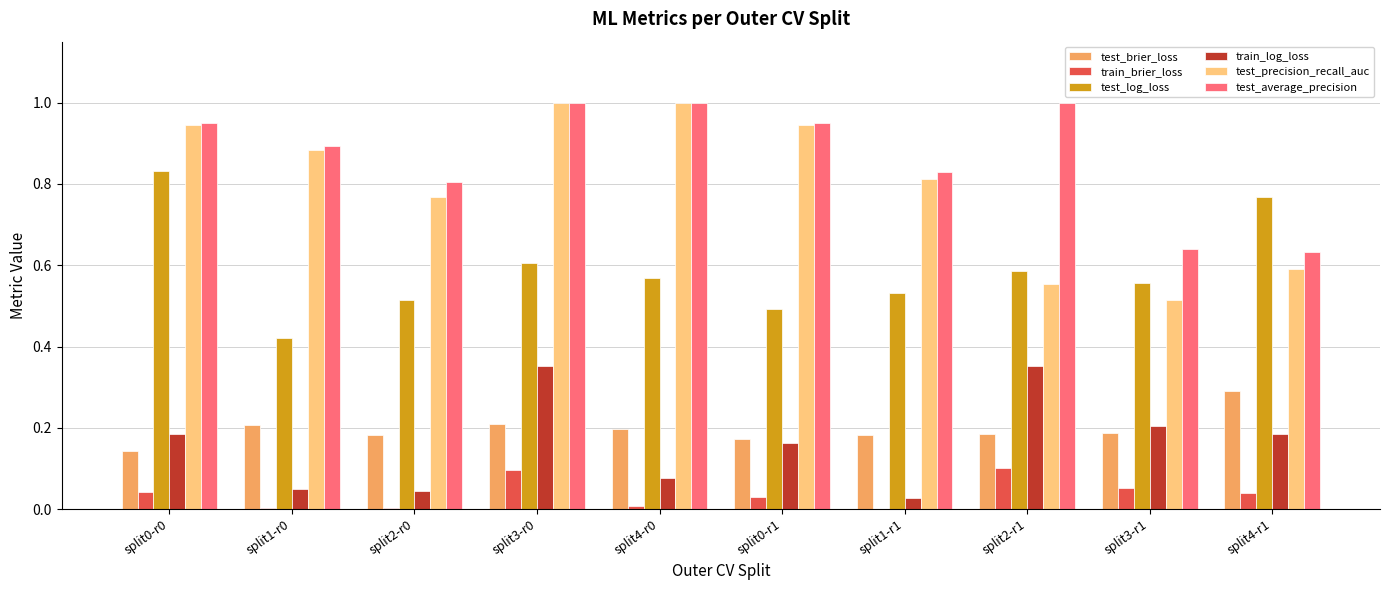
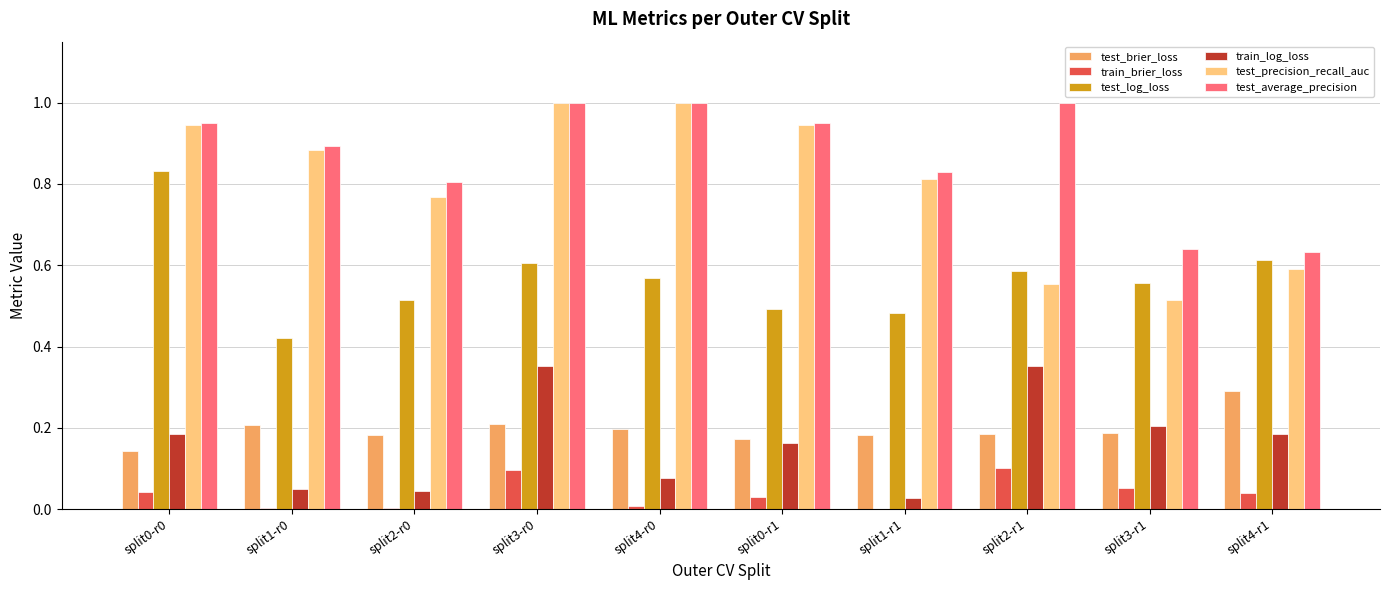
  {
    "test_log_loss": {
      "split0-r0": 0.83,
      "split1-r0": 0.42,
      "split2-r0": 0.51,
      "split3-r0": 0.60,
      "split4-r0": 0.57,
      "split0-r1": 0.49,
-     "split1-r1": 0.53,
+     "split1-r1": 0.48,
      "split2-r1": 0.58,
      "split3-r1": 0.56,
-     "split4-r1": 0.77
+     "split4-r1": 0.61
    }
  }
